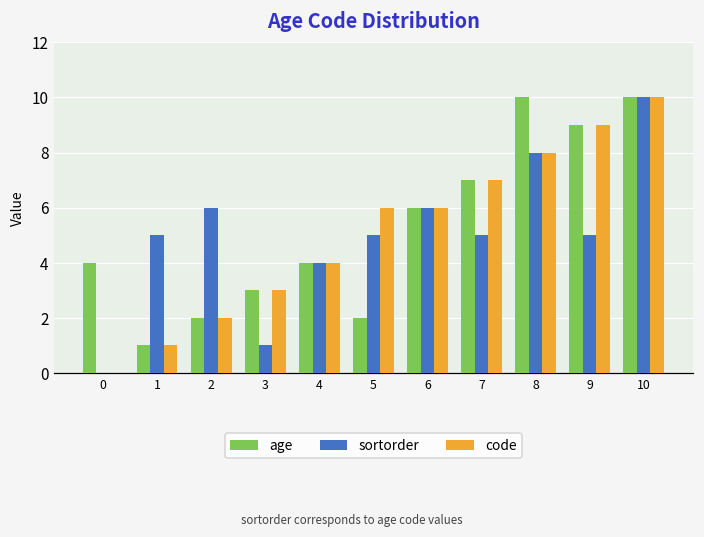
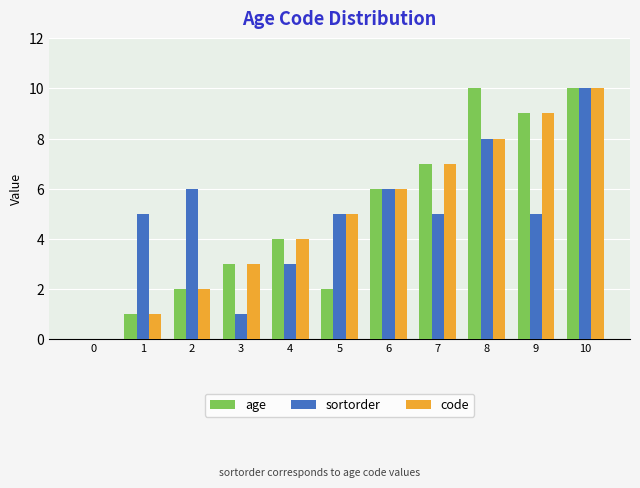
  {
    "age": {
-     "0": 4,
+     "0": 0,
      "1": 1,
      "2": 2,
      "3": 3,
      "4": 4,
      "5": 2,
      "6": 6,
      "7": 7,
      "8": 10,
      "9": 9,
      "10": 10
    },
    "sortorder": {
      "0": 0,
      "1": 5,
      "2": 6,
      "3": 1,
-     "4": 4,
+     "4": 3,
      "5": 5,
      "6": 6,
      "7": 5,
      "8": 8,
      "9": 5,
      "10": 10
    },
    "code": {
      "0": 0,
      "1": 1,
      "2": 2,
      "3": 3,
      "4": 4,
-     "5": 6,
+     "5": 5,
      "6": 6,
      "7": 7,
      "8": 8,
      "9": 9,
      "10": 10
    }
  }
